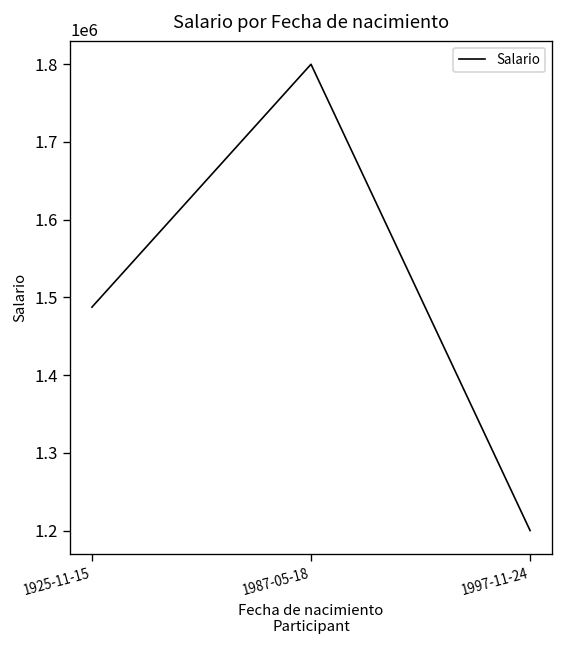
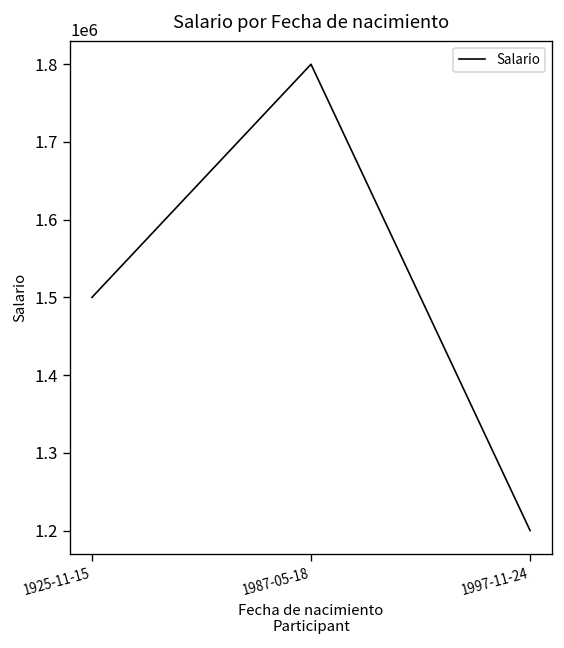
  {
-   "1925-11-15": 1490000,
+   "1925-11-15": 1500000,
    "1987-05-18": 1800000,
    "1997-11-24": 1200000
  }
